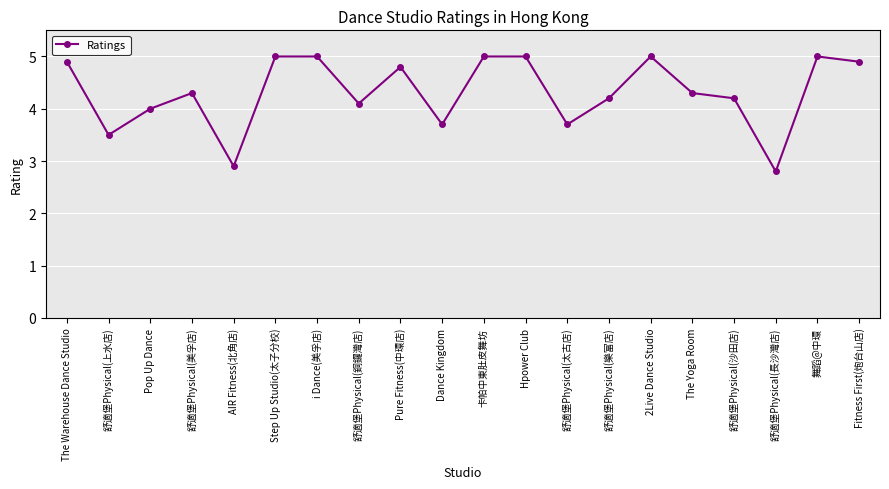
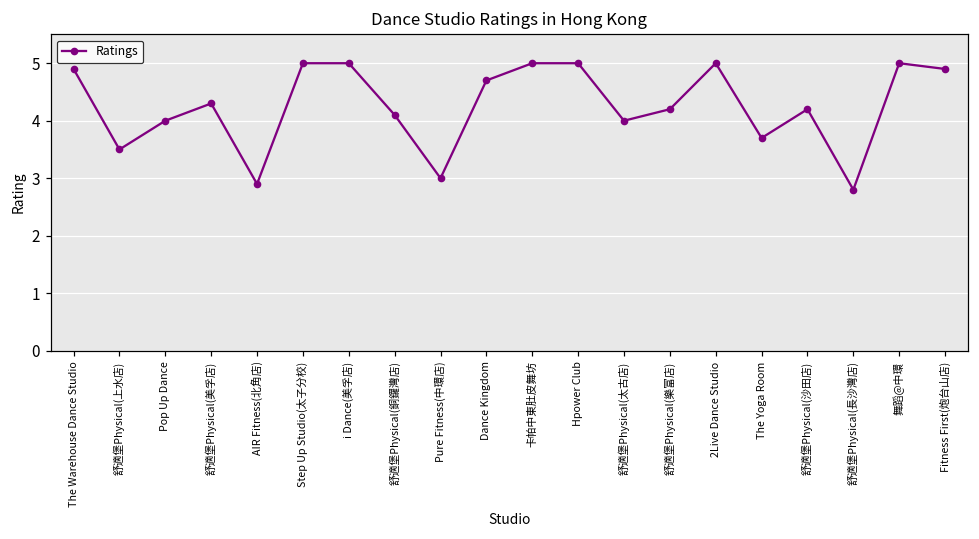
  {
    "The Warehouse Dance Studio": 4.9,
    "舒適堡Physical(上水店)": 3.5,
    "Pop Up Dance": 4.0,
    "舒適堡Physical(美孚店)": 4.3,
    "AIR Fitness(北角店)": 2.9,
    "Step Up Studio(太子分校)": 5.0,
    "i Dance(美孚店)": 5.0,
    "舒適堡Physical(銅鑼灣店)": 4.1,
-   "Pure Fitness(中環店)": 4.8,
-   "Dance Kingdom": 3.7,
+   "Pure Fitness(中環店)": 3.0,
+   "Dance Kingdom": 4.7,
    "卡帕中東肚皮舞坊": 5.0,
    "Hpower Club": 5.0,
-   "舒適堡Physical(太古店)": 3.7,
+   "舒適堡Physical(太古店)": 4.0,
    "舒適堡Physical(樂富店)": 4.2,
    "2Live Dance Studio": 5.0,
-   "The Yoga Room": 4.3,
+   "The Yoga Room": 3.7,
    "舒適堡Physical(沙田店)": 4.2,
    "舒適堡Physical(長沙灣店)": 2.8,
    "舞蹈@中環": 5.0,
    "Fitness First(炮台山店)": 4.9
  }
